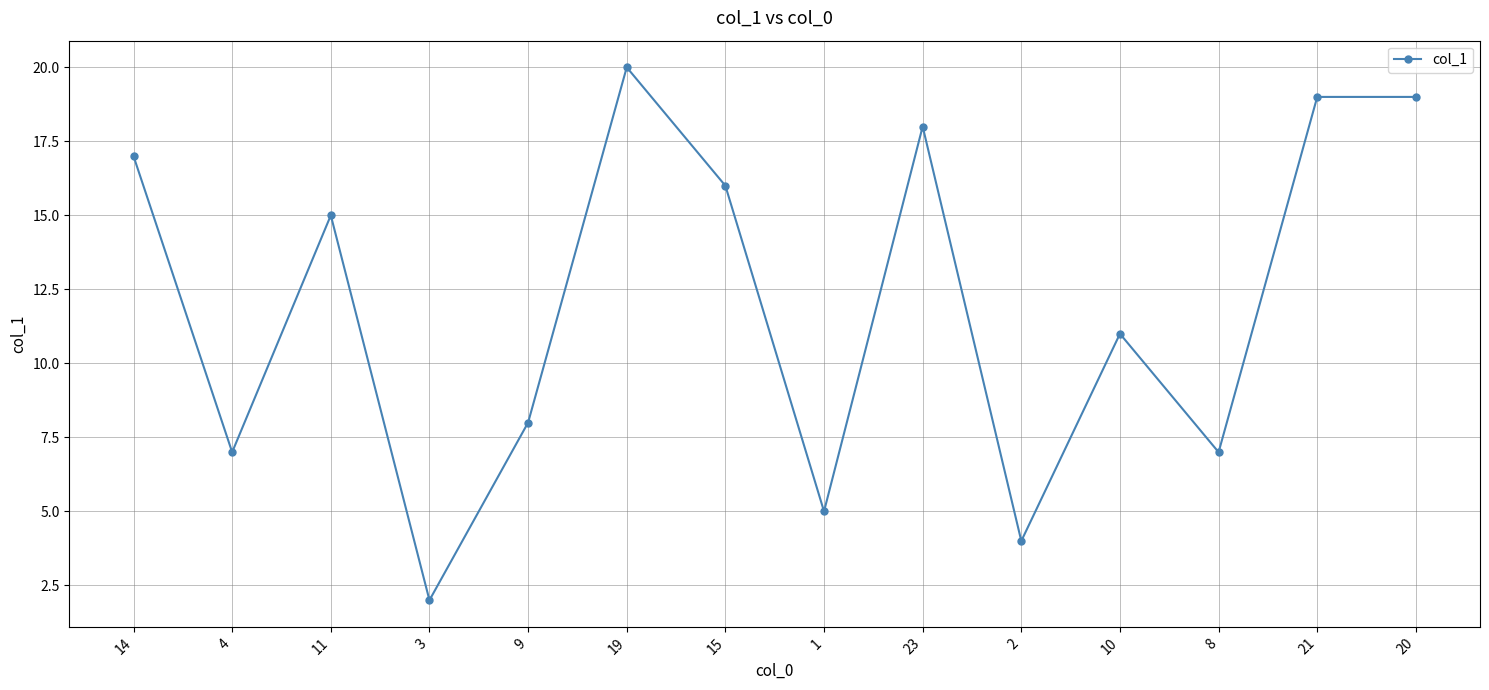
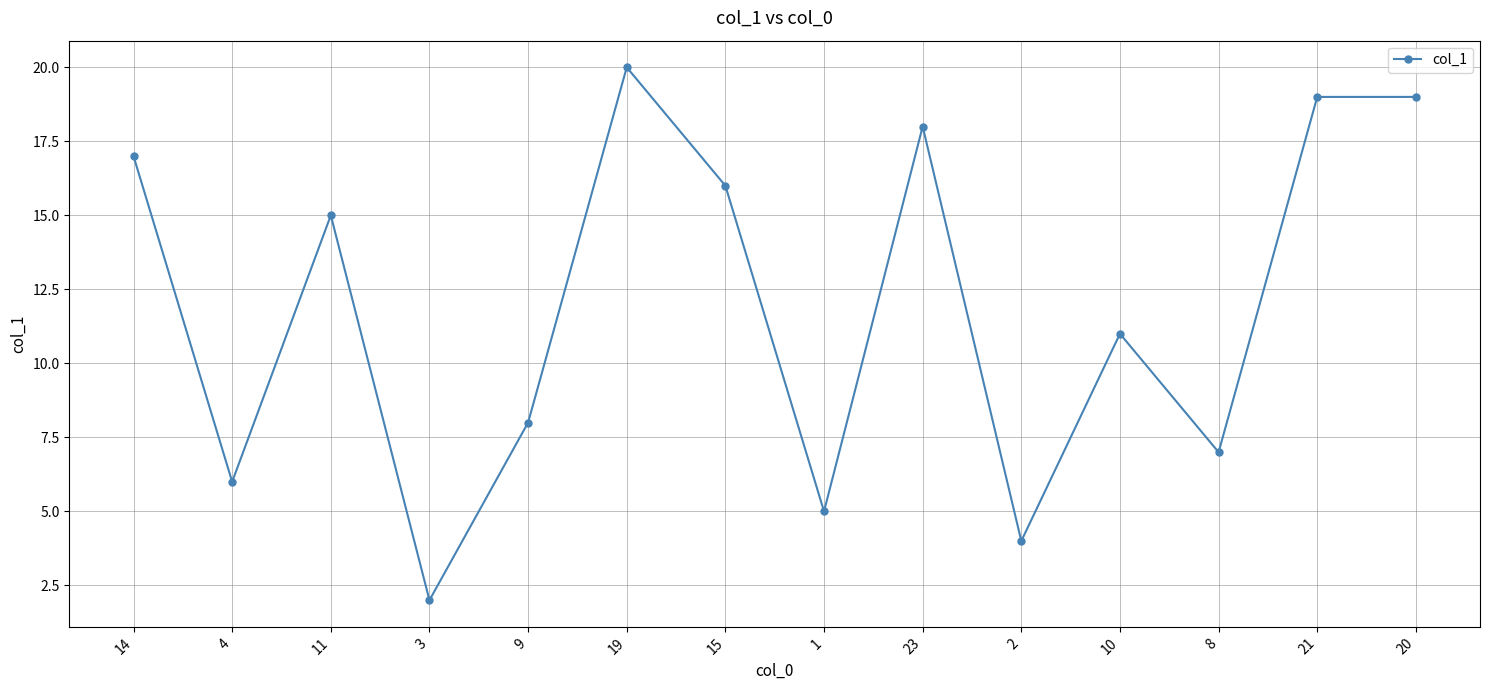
  {
    "14": 17,
-   "4": 7,
+   "4": 6,
    "11": 15,
    "3": 2,
    "9": 8,
    "19": 20,
    "15": 16,
    "1": 5,
    "23": 18,
    "2": 4,
    "10": 11,
    "8": 7,
    "21": 19,
    "20": 19
  }
